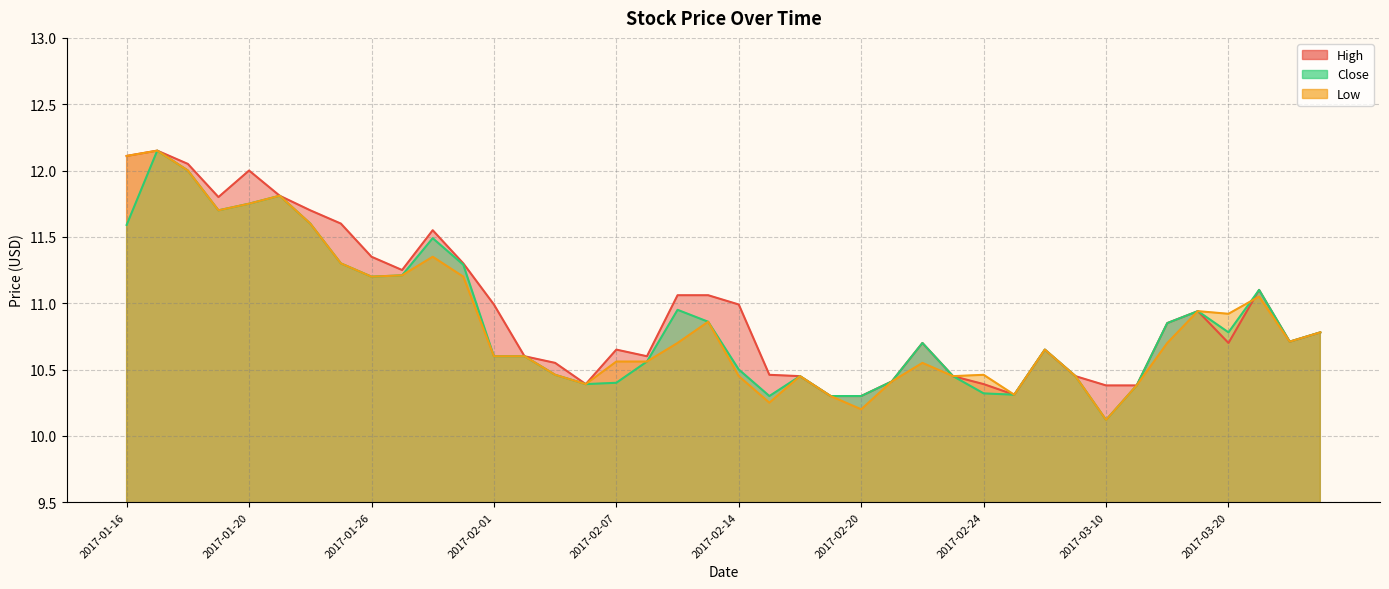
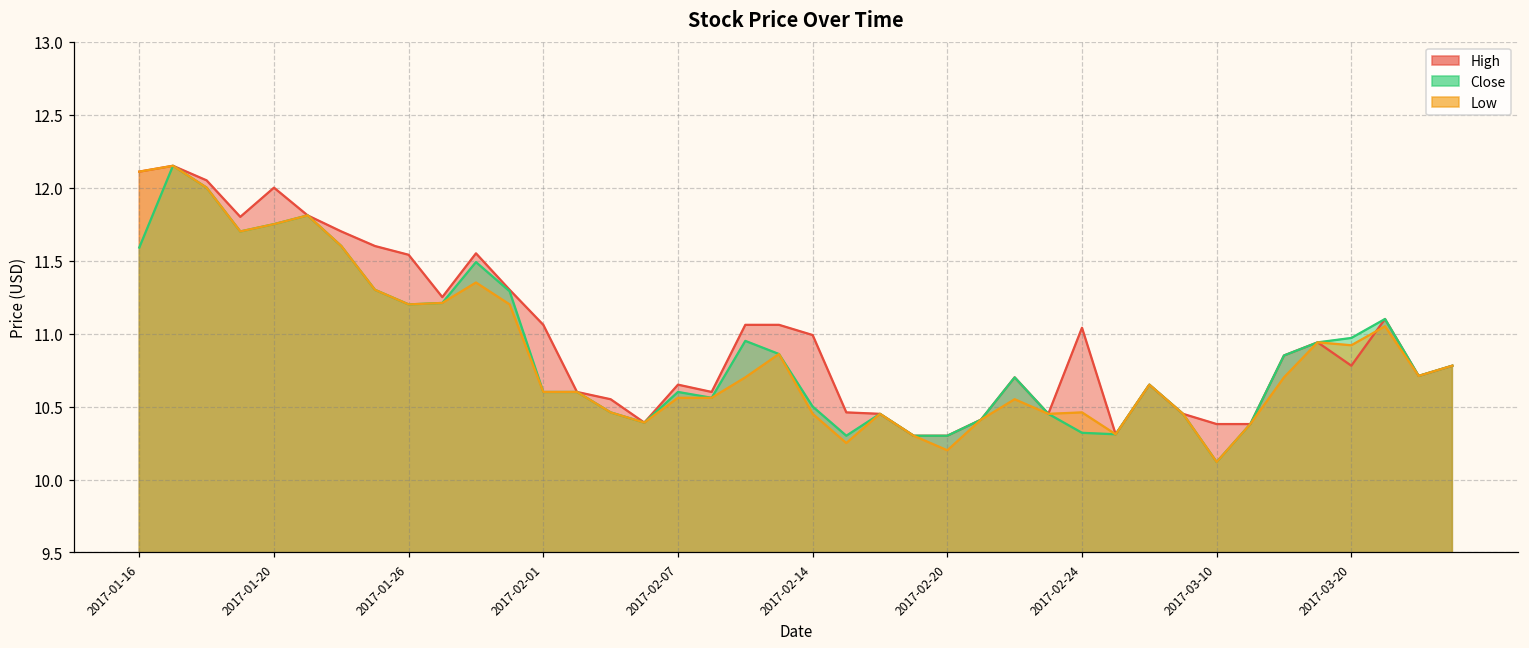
  {
    "High": {
      "2017-01-20": 12.00,
-     "2017-01-26": 11.35,
-     "2017-02-01": 10.99,
+     "2017-01-26": 11.54,
+     "2017-02-01": 11.06,
      "2017-02-07": 10.65,
      "2017-02-14": 10.99,
-     "2017-02-24": 10.39,
+     "2017-02-24": 11.04,
      "2017-03-10": 10.38,
-     "2017-03-20": 10.70
+     "2017-03-20": 10.78
    },
    "Close": {
      "2017-01-16": 11.59,
-     "2017-02-07": 10.4,
+     "2017-02-07": 10.6,
      "2017-02-14": 10.50,
      "2017-02-24": 10.32,
-     "2017-03-20": 10.78
+     "2017-03-20": 10.97
    },
    "Low": {
      "2017-02-07": 10.56,
      "2017-02-14": 10.45,
      "2017-02-20": 10.20,
      "2017-02-24": 10.46,
      "2017-03-20": 10.92
    }
  }
